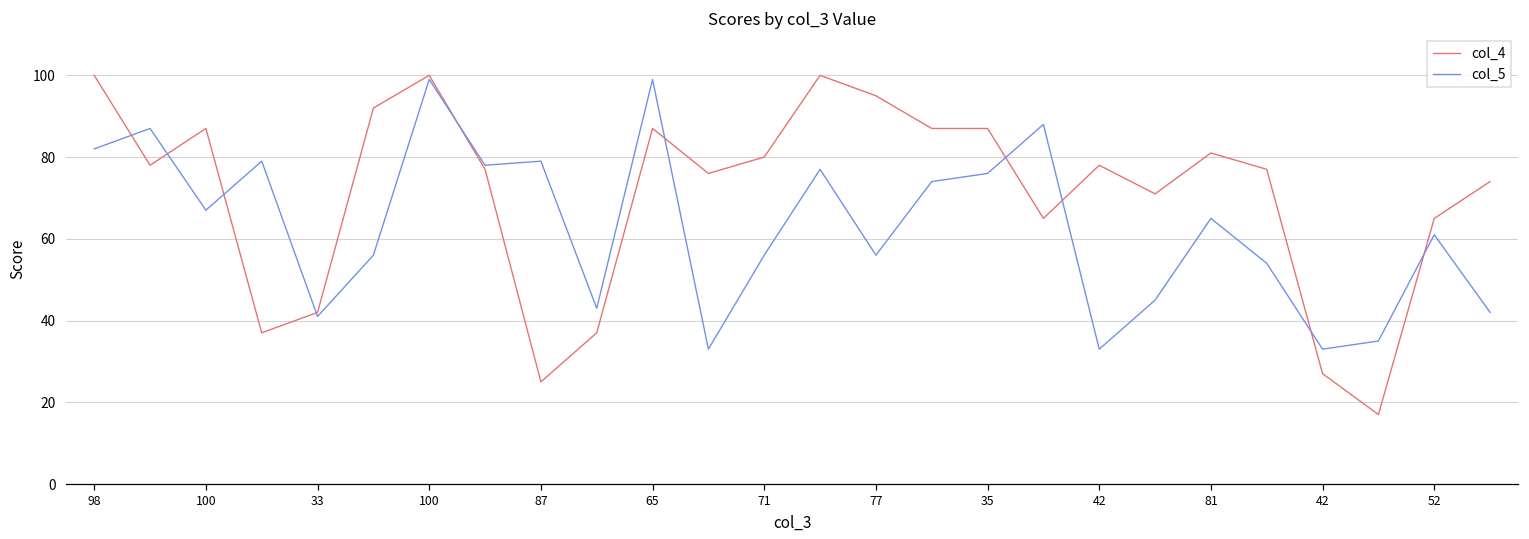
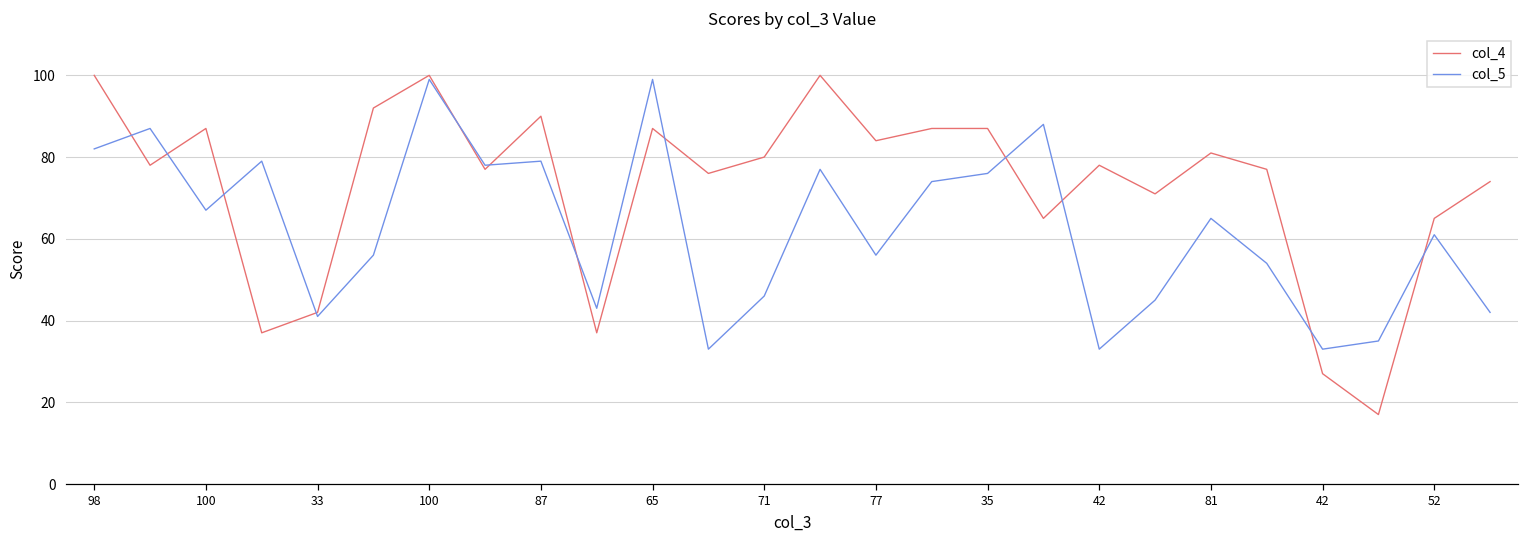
  {
    "col_4": {
      "98": 100,
      "33": 42,
-     "87": 25,
+     "87": 90,
      "65": 87,
      "71": 80,
-     "77": 95,
+     "77": 84,
      "35": 87,
      "81": 81,
      "52": 65
    },
    "col_5": {
      "98": 82,
      "33": 41,
      "87": 79,
      "65": 99,
-     "71": 56,
+     "71": 46,
      "77": 56,
      "35": 76,
      "81": 65,
      "52": 61
    }
  }
